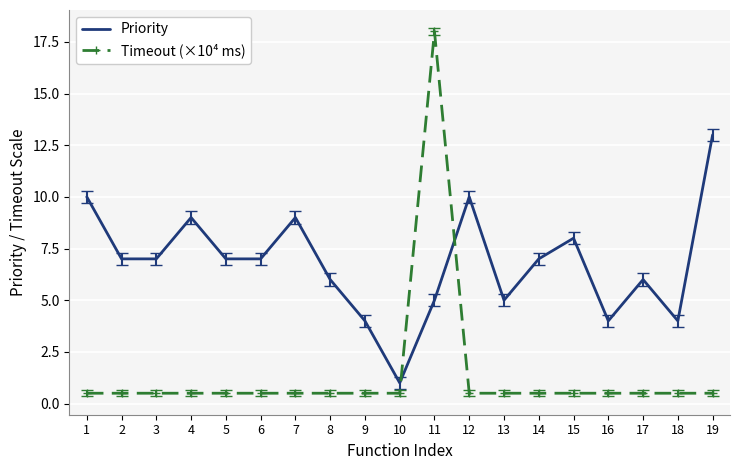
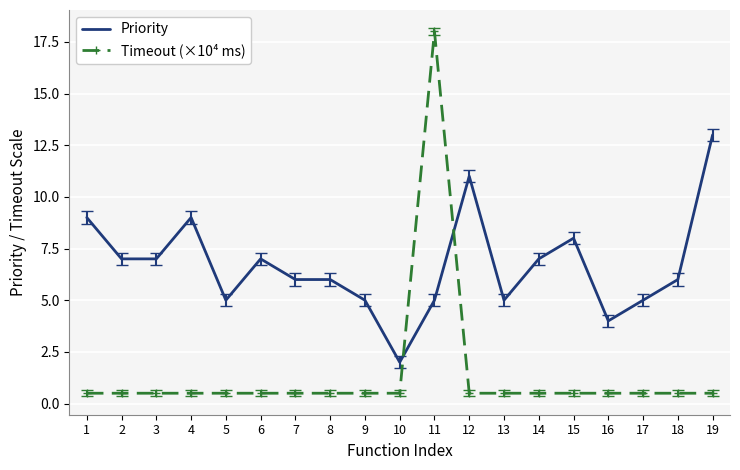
  {
    "Priority": {
-     "1": 10,
+     "1": 9,
      "2": 7,
      "3": 7,
      "4": 9,
-     "5": 7,
+     "5": 5,
      "6": 7,
-     "7": 9,
+     "7": 6,
      "8": 6,
-     "9": 4,
-     "10": 1,
+     "9": 5,
+     "10": 2,
      "11": 5,
-     "12": 10,
+     "12": 11,
      "13": 5,
      "14": 7,
      "15": 8,
      "16": 4,
-     "17": 6,
-     "18": 4,
+     "17": 5,
+     "18": 6,
      "19": 13
    },
    "Timeout (×10⁴ ms)": {
      "1": 0.5,
      "2": 0.5,
      "3": 0.5,
      "4": 0.5,
      "5": 0.5,
      "6": 0.5,
      "7": 0.5,
      "8": 0.5,
      "9": 0.5,
      "10": 0.5,
      "11": 18,
      "12": 0.5,
      "13": 0.5,
      "14": 0.5,
      "15": 0.5,
      "16": 0.5,
      "17": 0.5,
      "18": 0.5,
      "19": 0.5
    }
  }
